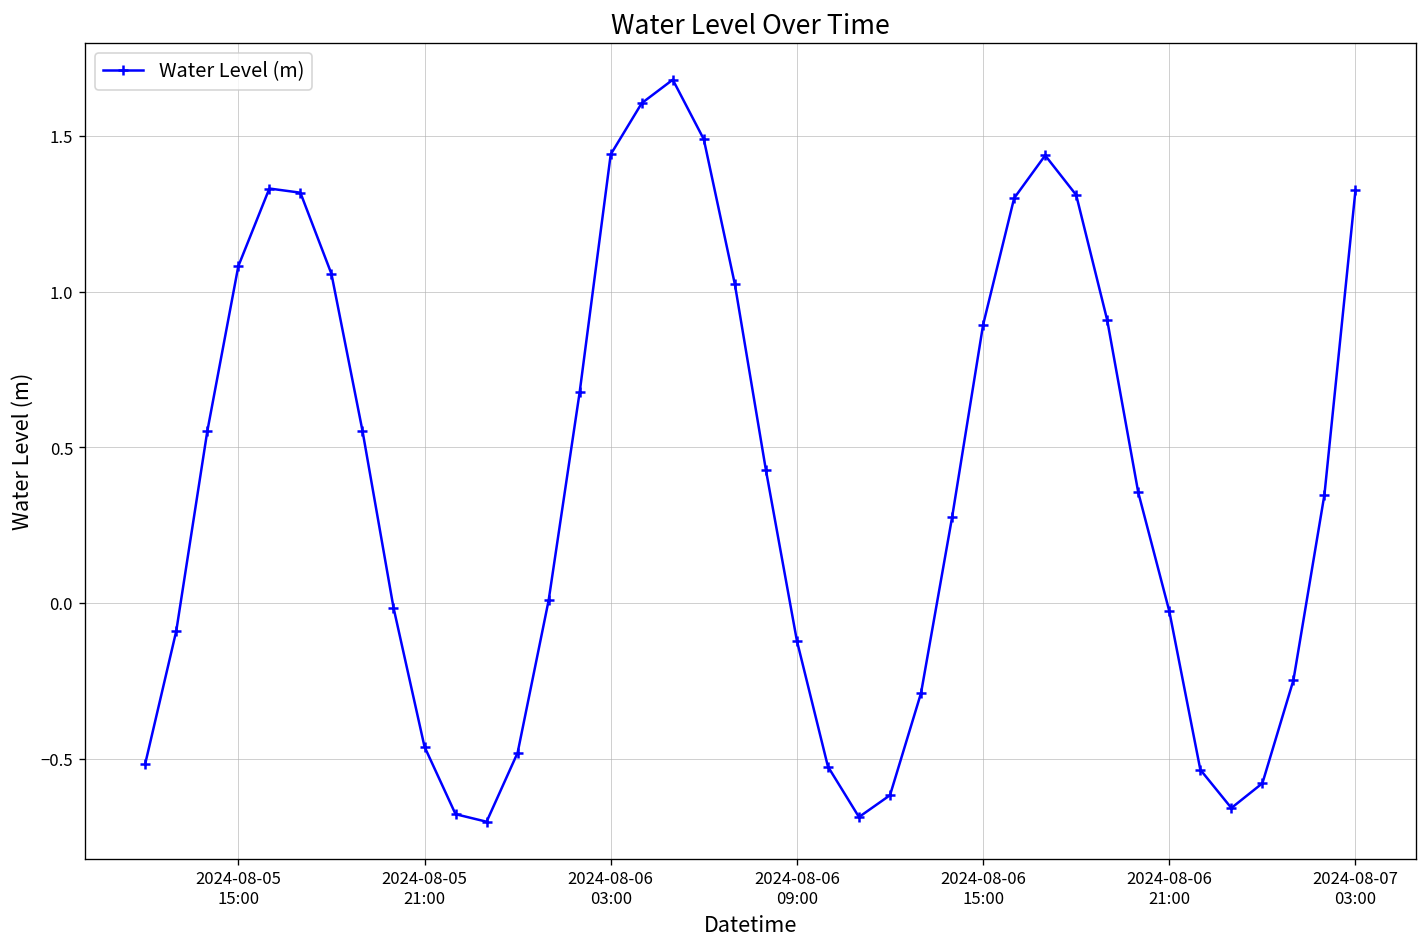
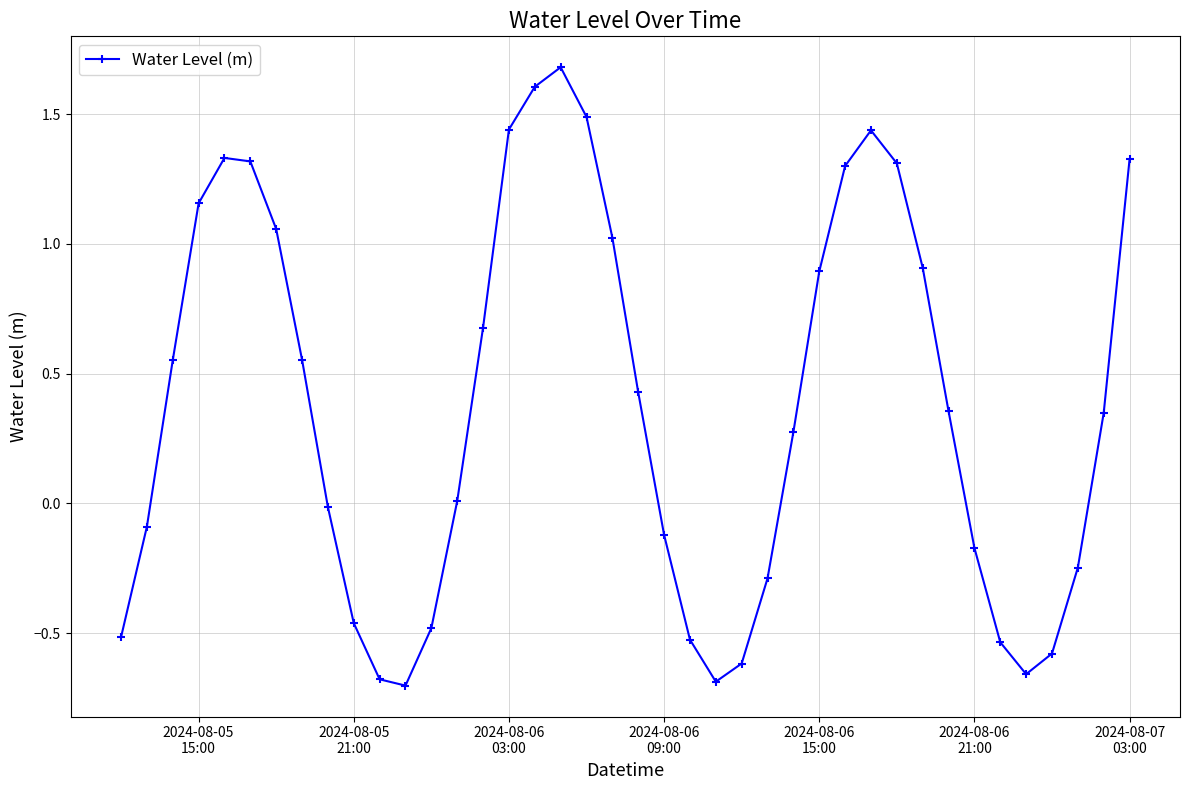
  {
-   "2024-08-05 15:00": 1.08,
+   "2024-08-05 15:00": 1.16,
    "2024-08-05 21:00": -0.46,
    "2024-08-06 03:00": 1.44,
    "2024-08-06 09:00": -0.12,
    "2024-08-06 15:00": 0.89,
-   "2024-08-06 21:00": -0.03,
+   "2024-08-06 21:00": -0.17,
    "2024-08-07 03:00": 1.33
  }
